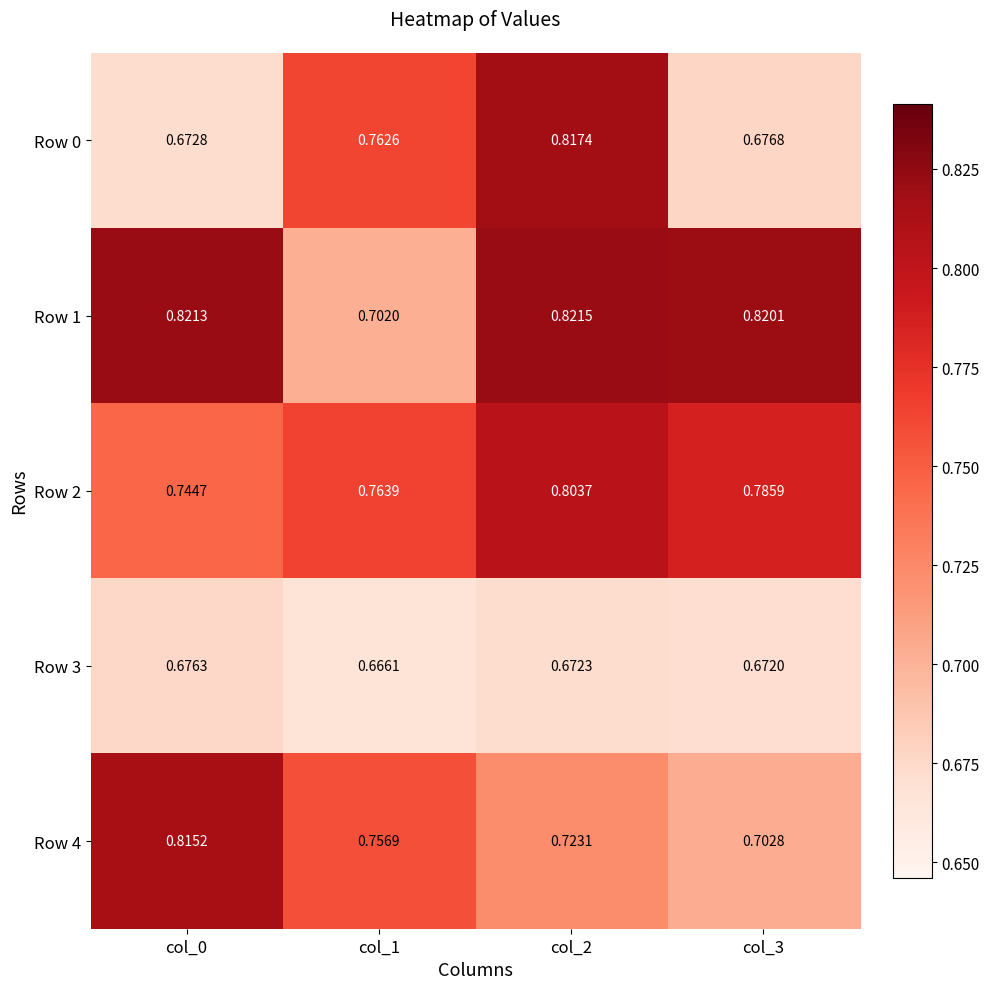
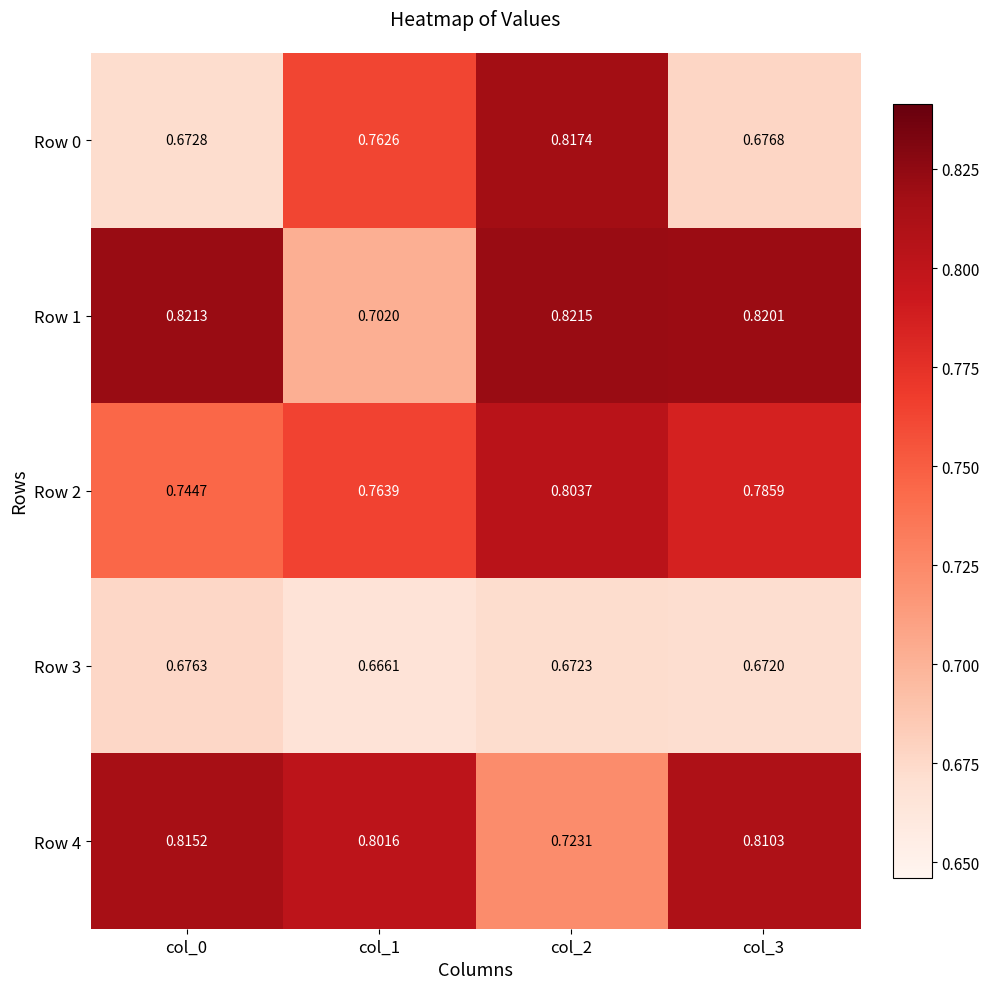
  {
    "Row 0": {
      "col_0": 0.6728,
      "col_1": 0.7626,
      "col_2": 0.8174,
      "col_3": 0.6768
    },
    "Row 1": {
      "col_0": 0.8213,
      "col_1": 0.7020,
      "col_2": 0.8215,
      "col_3": 0.8201
    },
    "Row 2": {
      "col_0": 0.7447,
      "col_1": 0.7639,
      "col_2": 0.8037,
      "col_3": 0.7859
    },
    "Row 3": {
      "col_0": 0.6763,
      "col_1": 0.6661,
      "col_2": 0.6723,
      "col_3": 0.6720
    },
    "Row 4": {
      "col_0": 0.8152,
-     "col_1": 0.7569,
+     "col_1": 0.8016,
      "col_2": 0.7231,
-     "col_3": 0.7028
+     "col_3": 0.8103
    }
  }
